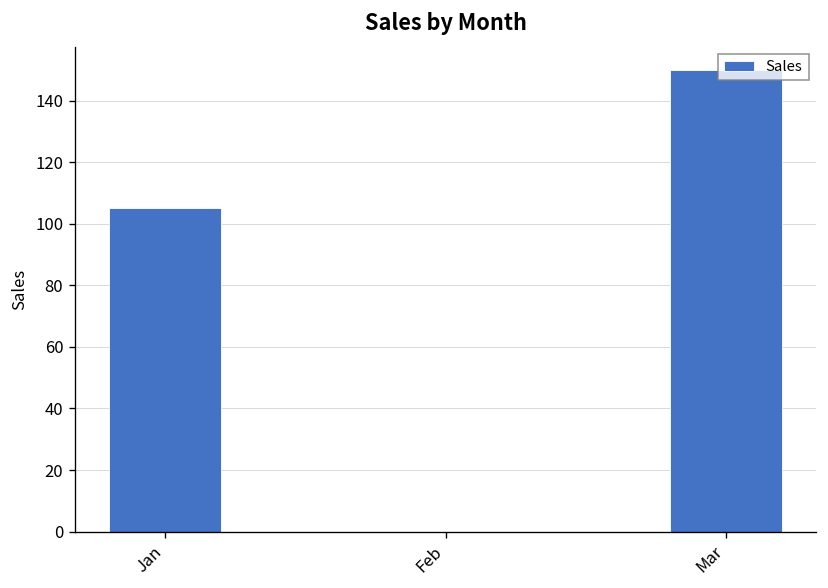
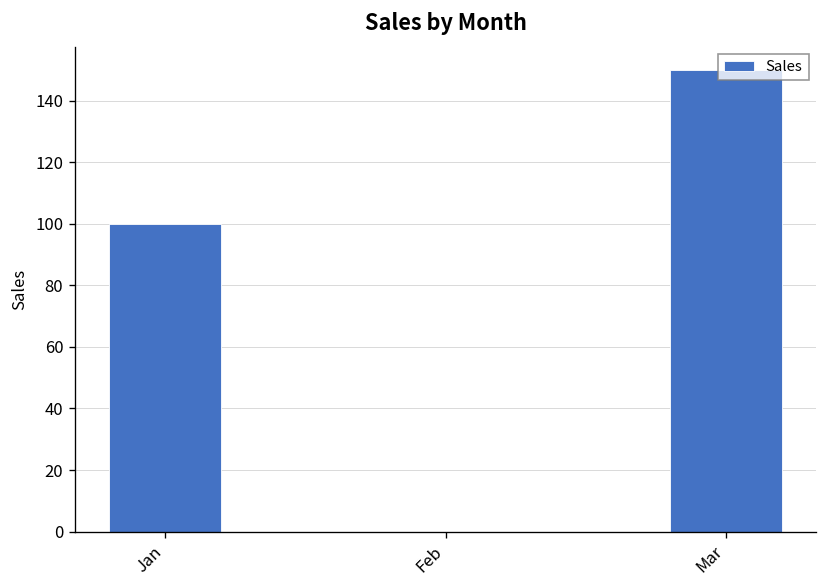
  {
-   "Jan": 105,
+   "Jan": 100,
    "Feb": 0
  }
